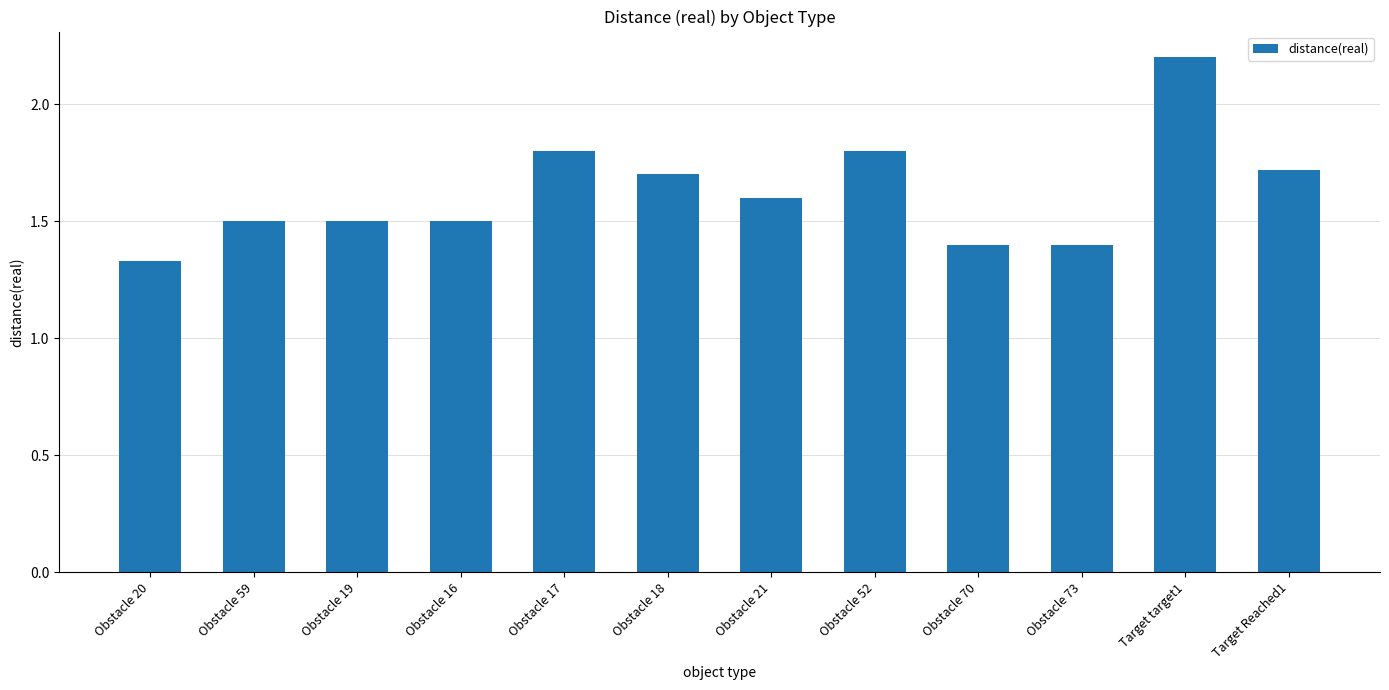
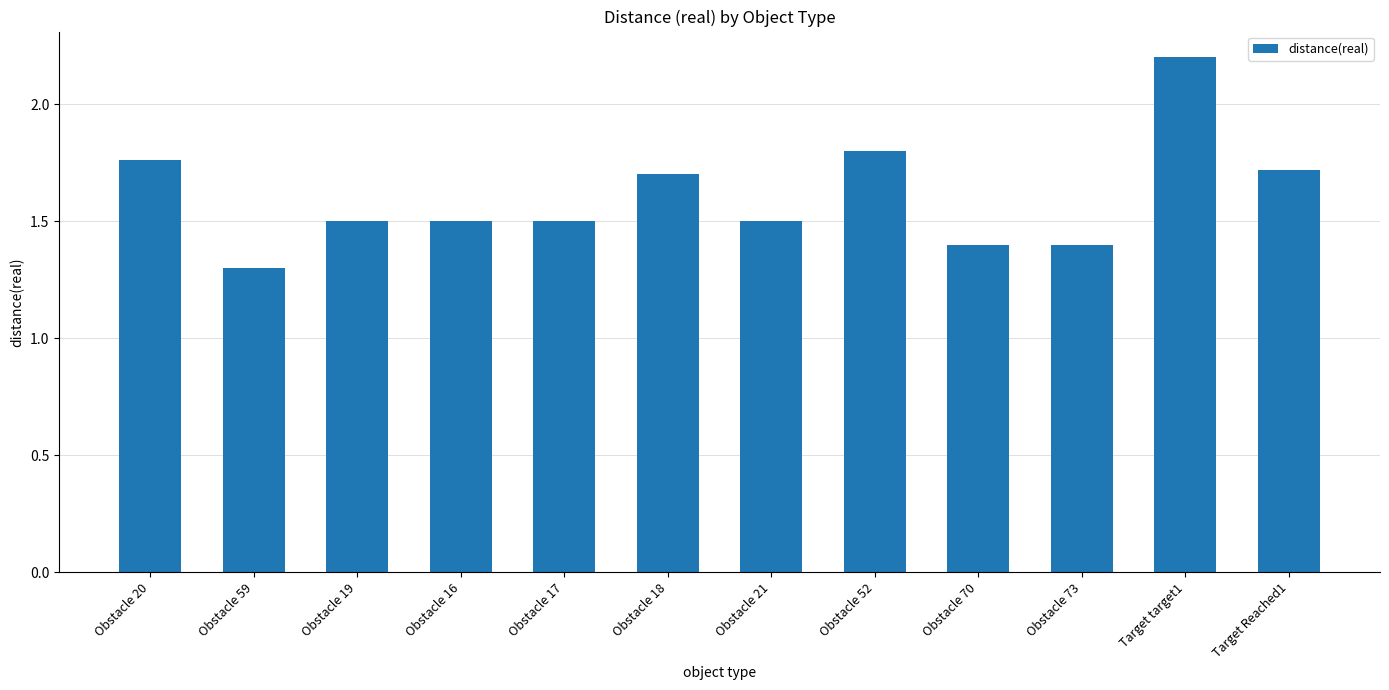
  {
-   "Obstacle 20": 1.33,
-   "Obstacle 59": 1.5,
+   "Obstacle 20": 1.76,
+   "Obstacle 59": 1.3,
    "Obstacle 19": 1.50,
    "Obstacle 16": 1.50,
-   "Obstacle 17": 1.8,
+   "Obstacle 17": 1.5,
    "Obstacle 18": 1.70,
-   "Obstacle 21": 1.6,
+   "Obstacle 21": 1.5,
    "Obstacle 52": 1.80,
    "Obstacle 70": 1.40,
    "Obstacle 73": 1.40,
    "Target target1": 2.20,
    "Target Reached1": 1.72
  }
